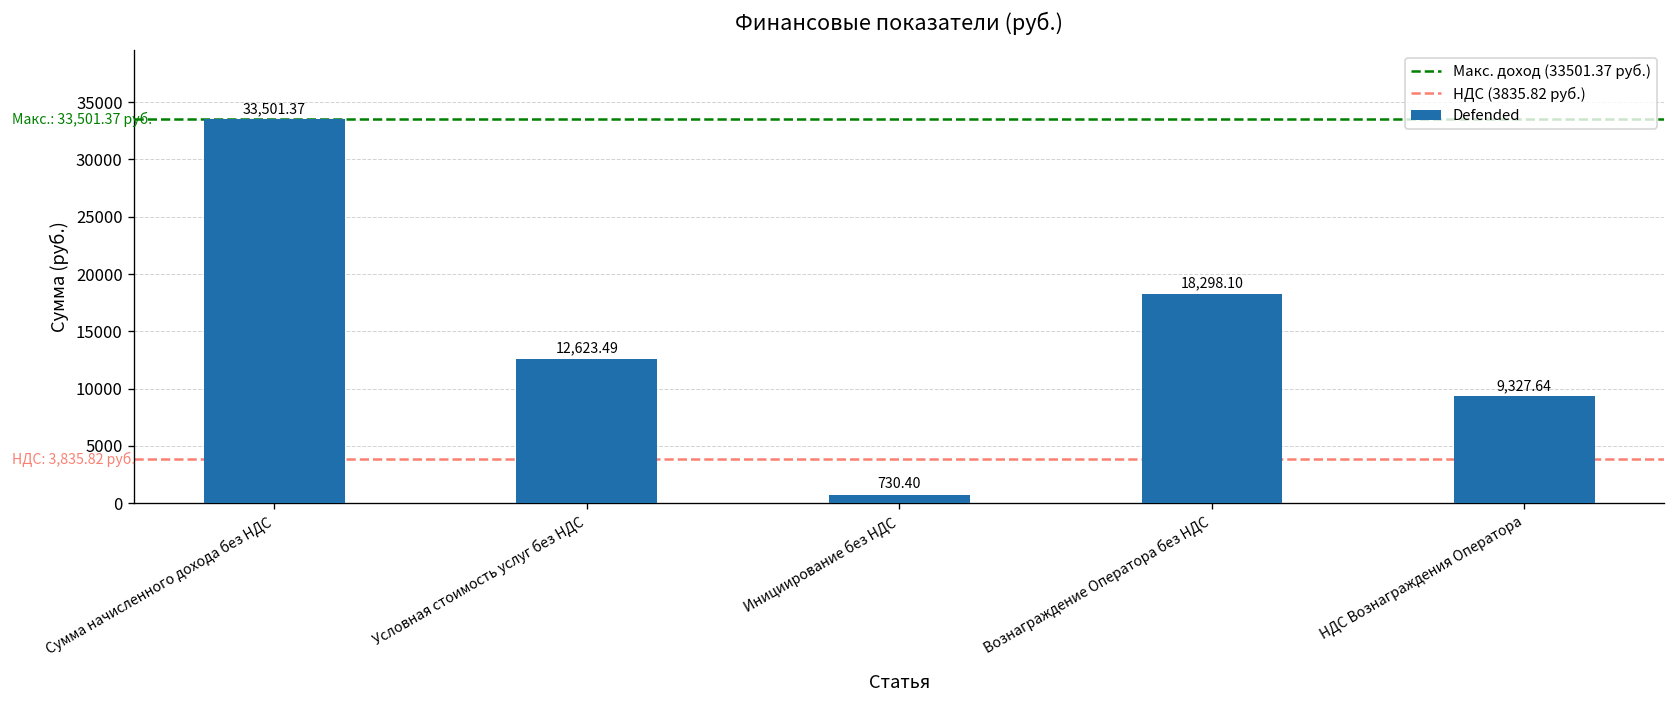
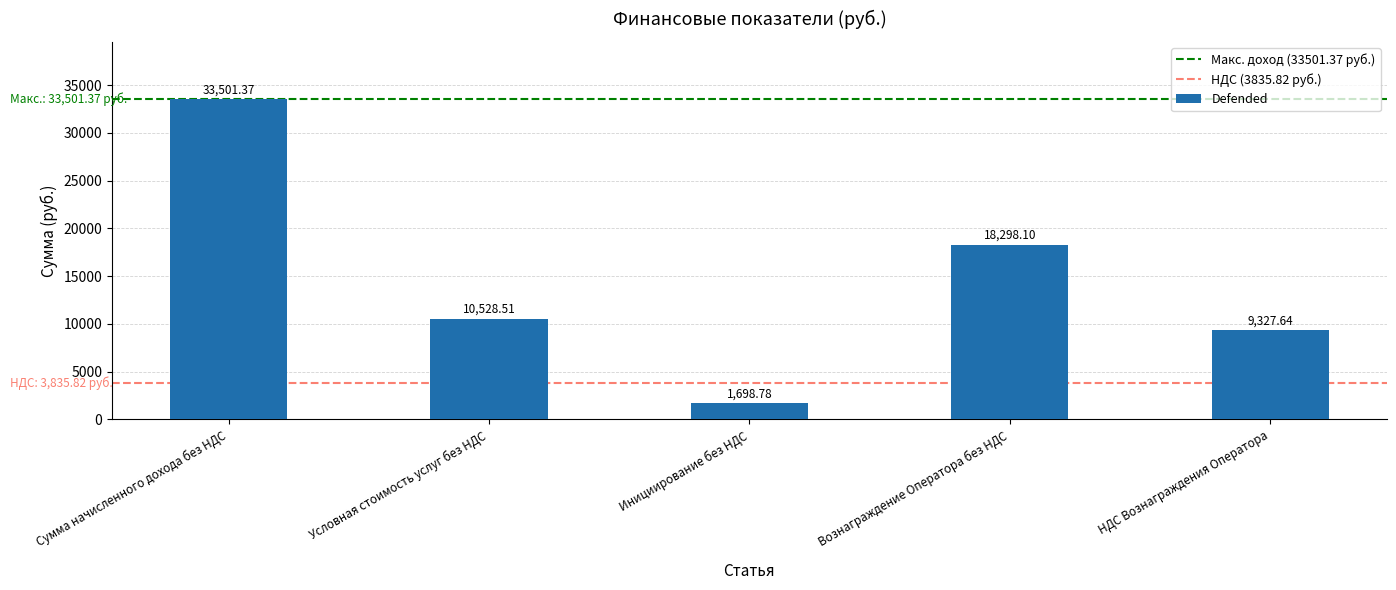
  {
    "Сумма начисленного дохода без НДС": "33,501.37",
-   "Условная стоимость услуг без НДС": "12,623.49",
-   "Инициирование без НДС": "730.40",
+   "Условная стоимость услуг без НДС": "10,528.51",
+   "Инициирование без НДС": "1,698.78",
    "Вознаграждение Оператора без НДС": "18,298.10",
    "НДС Вознаграждения Оператора": "9,327.64"
  }
